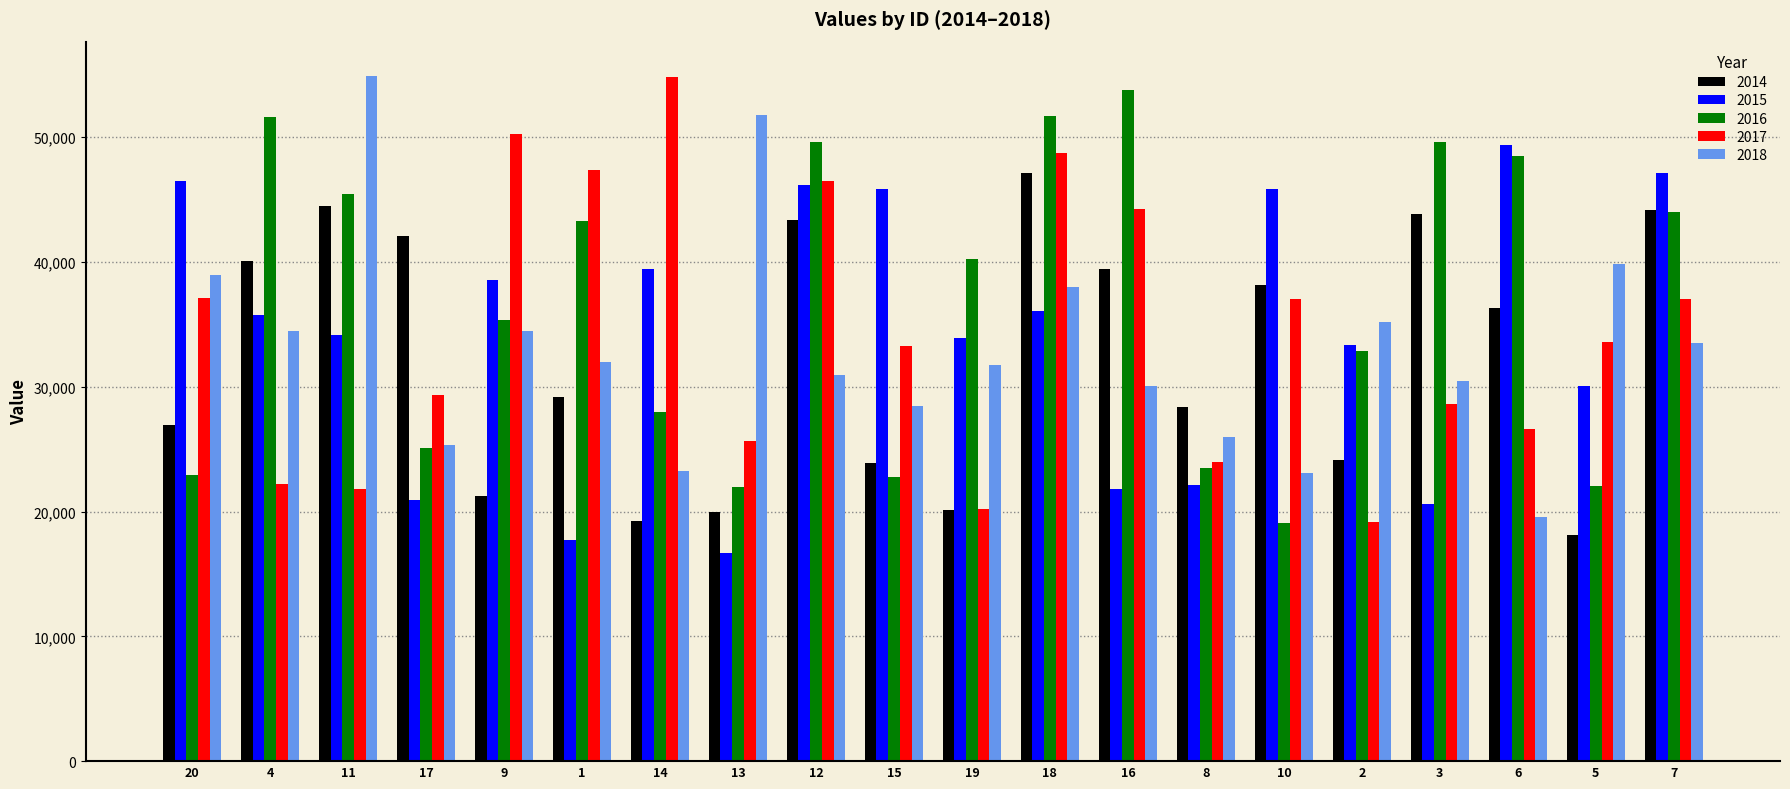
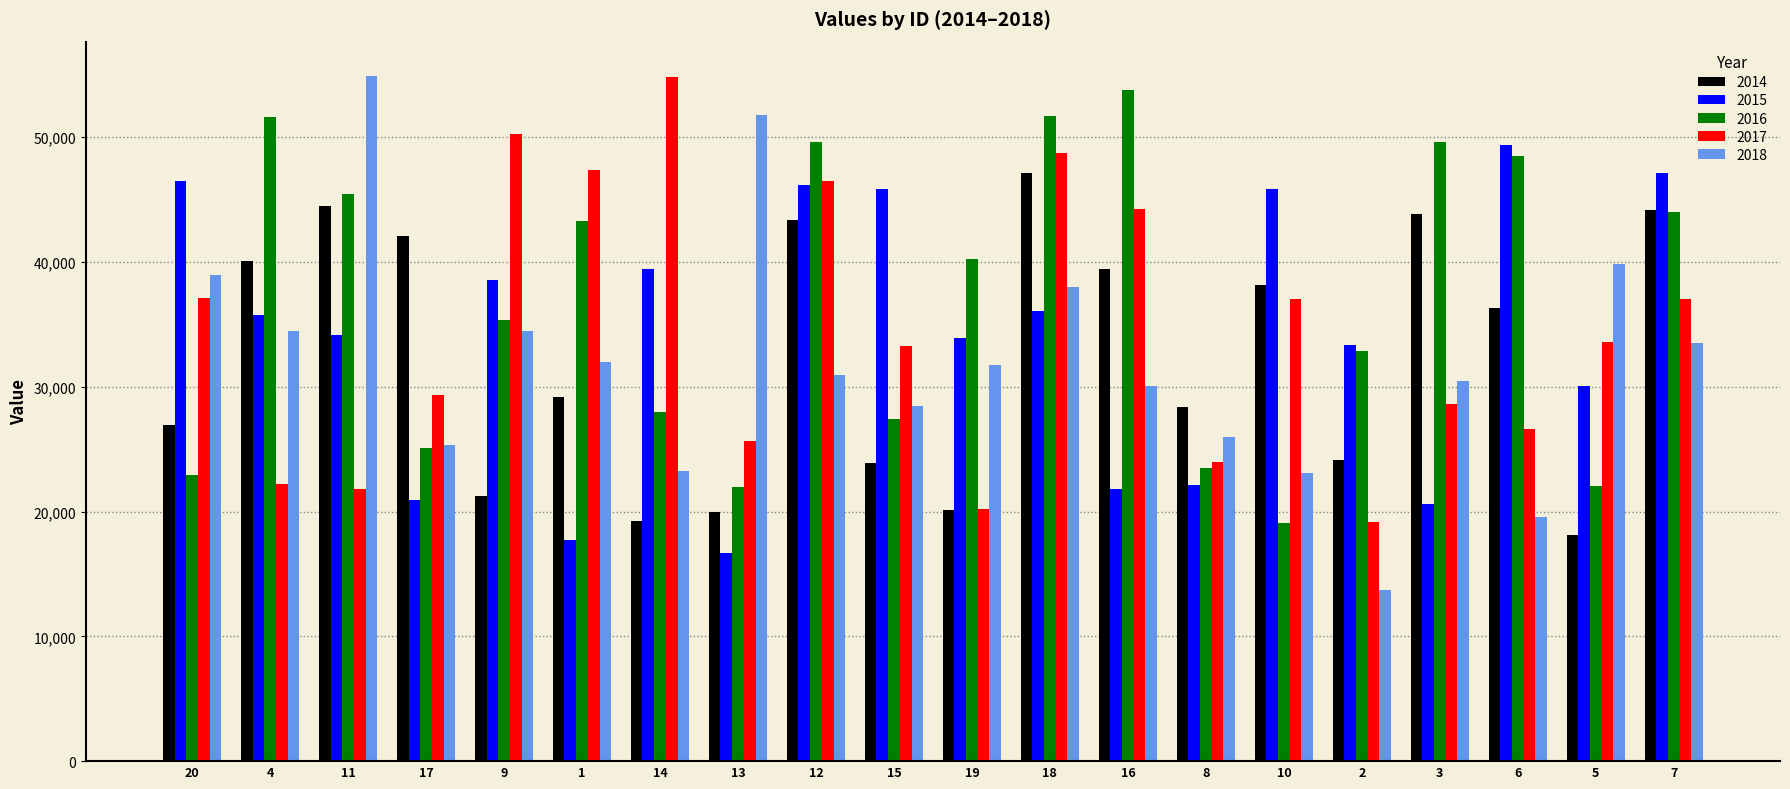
  {
    "2014": {
      "20": "26,900",
      "4": "40,100",
      "11": "44,500",
      "17": "42,100",
      "9": "21,300",
      "1": "29,200",
      "14": "19,200",
      "13": "19,900",
      "12": "43,300",
      "15": "23,900",
      "19": "20,100",
      "18": "47,100",
      "16": "39,500",
      "8": "28,400",
      "10": "38,100",
      "2": "24,100",
      "3": "43,800",
      "6": "36,300",
      "5": "18,200",
      "7": "44,200"
    },
    "2015": {
      "20": "46,500",
      "4": "35,800",
      "11": "34,200",
      "17": "21,000",
      "9": "38,600",
      "1": "17,700",
      "14": "39,500",
      "13": "16,600",
      "12": "46,200",
      "15": "45,800",
      "19": "33,900",
      "18": "36,100",
      "16": "21,800",
      "8": "22,100",
      "10": "45,800",
      "2": "33,400",
      "3": "20,600",
      "6": "49,400",
      "5": "30,000",
      "7": "47,200"
    },
    "2016": {
      "20": "23,000",
      "4": "51,600",
      "11": "45,400",
      "17": "25,100",
      "9": "35,400",
      "1": "43,300",
      "14": "28,000",
      "13": "21,900",
      "12": "49,600",
-     "15": "22,700",
+     "15": "27,400",
      "19": "40,300",
      "18": "51,700",
      "16": "53,800",
      "8": "23,500",
      "10": "19,100",
      "2": "32,900",
      "3": "49,600",
      "6": "48,500",
      "5": "22,100",
      "7": "44,000"
    },
    "2017": {
      "20": "37,100",
      "4": "22,200",
      "11": "21,800",
      "17": "29,400",
      "9": "50,200",
      "1": "47,400",
      "14": "54,800",
      "13": "25,700",
      "12": "46,500",
      "15": "33,300",
      "19": "20,200",
      "18": "48,700",
      "16": "44,300",
      "8": "24,000",
      "10": "37,000",
      "2": "19,200",
      "3": "28,600",
      "6": "26,600",
      "5": "33,600",
      "7": "37,000"
    },
    "2018": {
      "20": "38,900",
      "4": "34,500",
      "11": "54,900",
      "17": "25,300",
      "9": "34,500",
      "1": "32,000",
      "14": "23,200",
      "13": "51,800",
      "12": "31,000",
      "15": "28,400",
      "19": "31,700",
      "18": "38,000",
      "16": "30,100",
      "8": "26,000",
      "10": "23,100",
-     "2": "35,200",
+     "2": "13,700",
      "3": "30,500",
      "6": "19,500",
      "5": "39,900",
      "7": "33,500"
    }
  }
